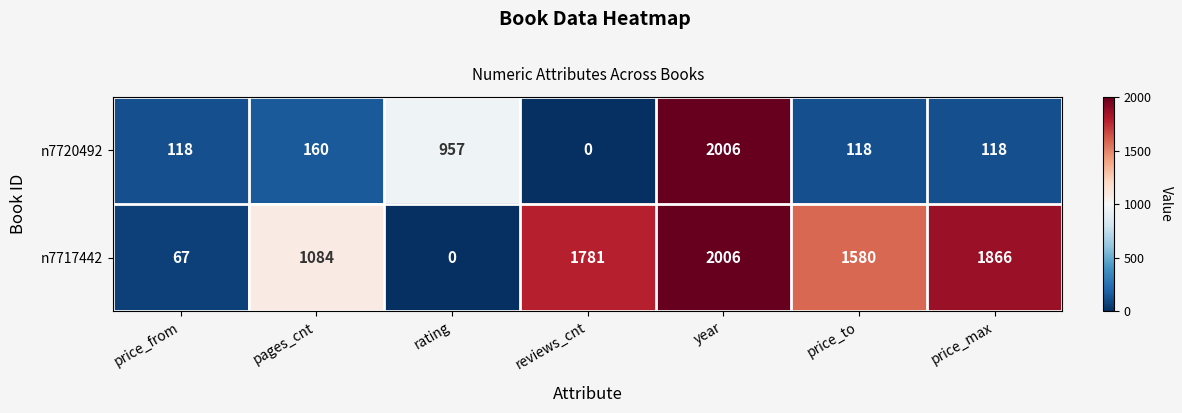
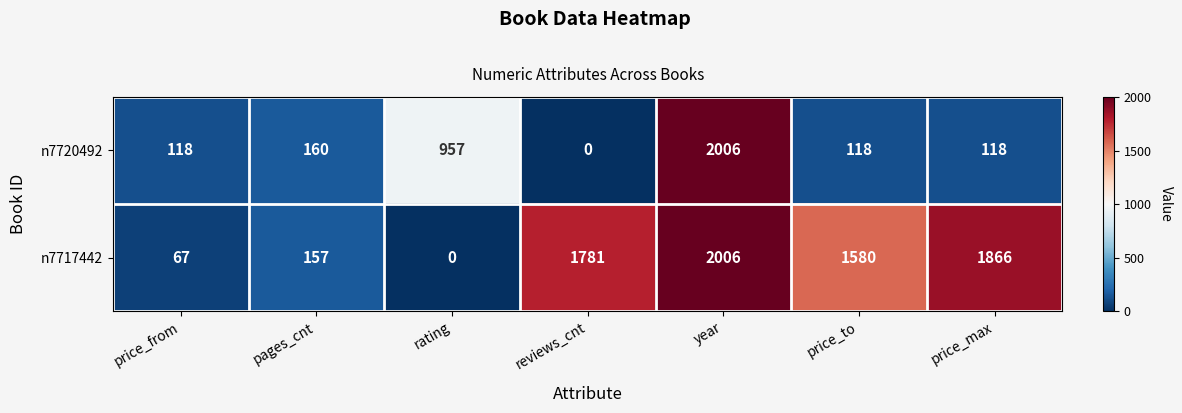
  {
    "n7720492": {
      "price_from": 118,
      "pages_cnt": 160,
      "rating": 957,
      "reviews_cnt": 0,
      "year": 2006,
      "price_to": 118,
      "price_max": 118
    },
    "n7717442": {
      "price_from": 67,
-     "pages_cnt": 1084,
+     "pages_cnt": 157,
      "rating": 0,
      "reviews_cnt": 1781,
      "year": 2006,
      "price_to": 1580,
      "price_max": 1866
    }
  }
